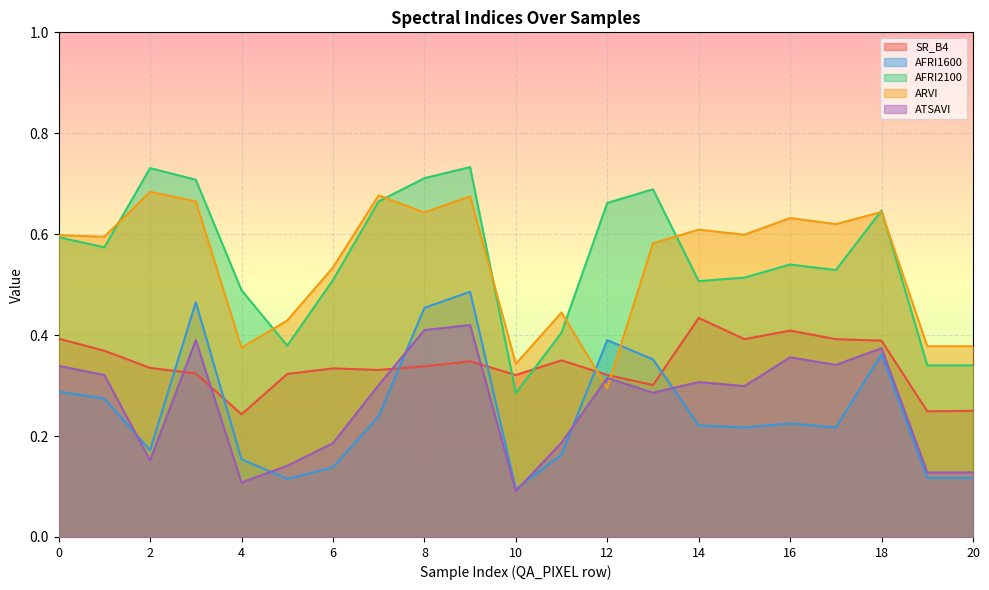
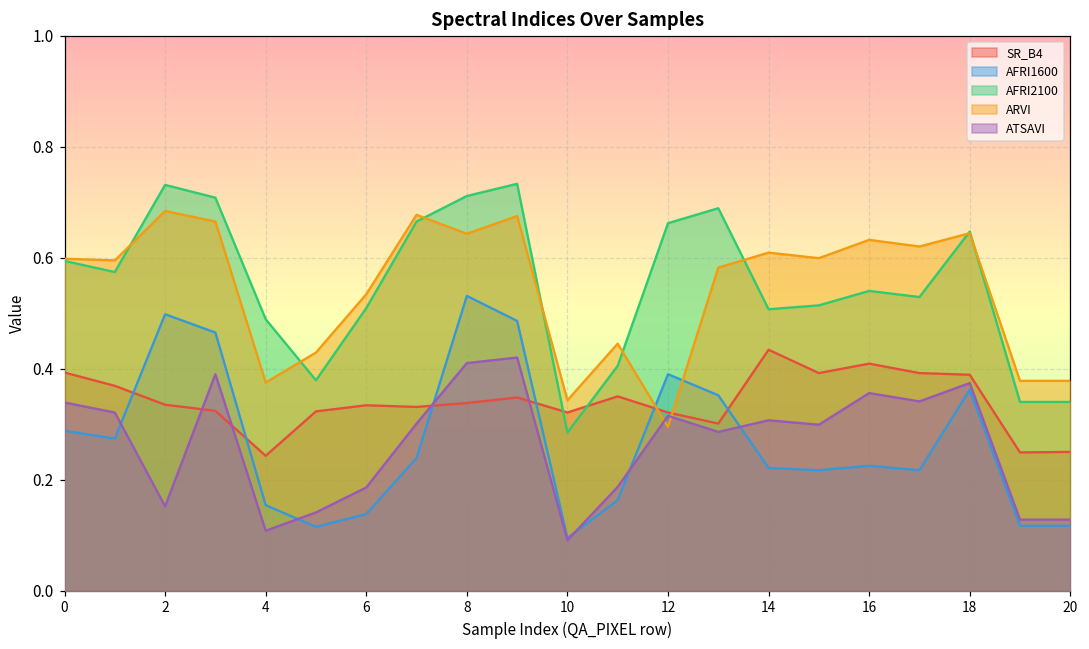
  {
    "SR_B4": {
      "0": 0.39,
      "2": 0.34,
      "4": 0.24,
      "6": 0.33,
      "8": 0.34,
      "10": 0.32,
      "12": 0.32,
      "14": 0.43,
      "16": 0.41,
      "18": 0.39,
      "20": 0.25
    },
    "AFRI1600": {
      "0": 0.29,
-     "2": 0.17,
+     "2": 0.50,
      "4": 0.15,
      "6": 0.14,
-     "8": 0.45,
+     "8": 0.53,
      "12": 0.39,
      "14": 0.22,
      "16": 0.23,
      "18": 0.36,
      "20": 0.12
    },
    "AFRI2100": {
      "2": 0.73,
      "4": 0.49,
      "6": 0.51,
      "8": 0.71,
      "10": 0.29,
      "12": 0.66,
      "14": 0.51,
      "16": 0.54,
      "20": 0.34
    },
    "ARVI": {
      "2": 0.68,
      "4": 0.38,
      "6": 0.53,
      "8": 0.64,
      "10": 0.34,
      "12": 0.30,
      "14": 0.61,
      "16": 0.63,
      "20": 0.38
    },
    "ATSAVI": {
      "0": 0.34,
      "2": 0.15,
      "4": 0.11,
      "6": 0.19,
      "8": 0.41,
      "12": 0.32,
      "14": 0.31,
      "16": 0.36,
      "18": 0.37,
      "20": 0.13
    }
  }
